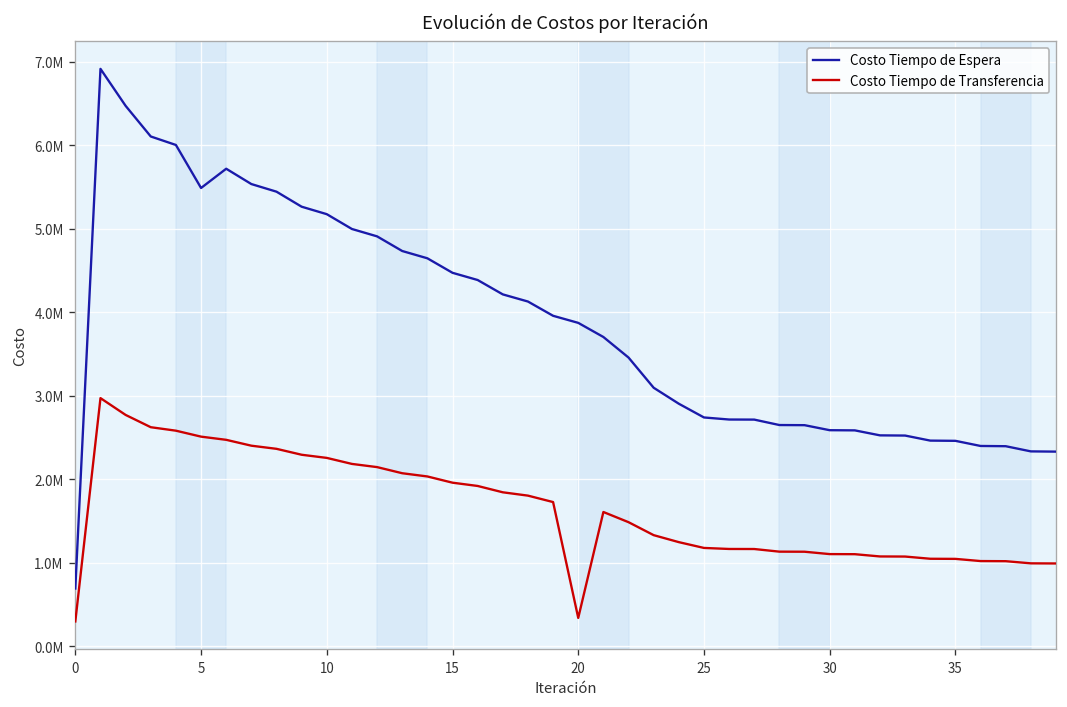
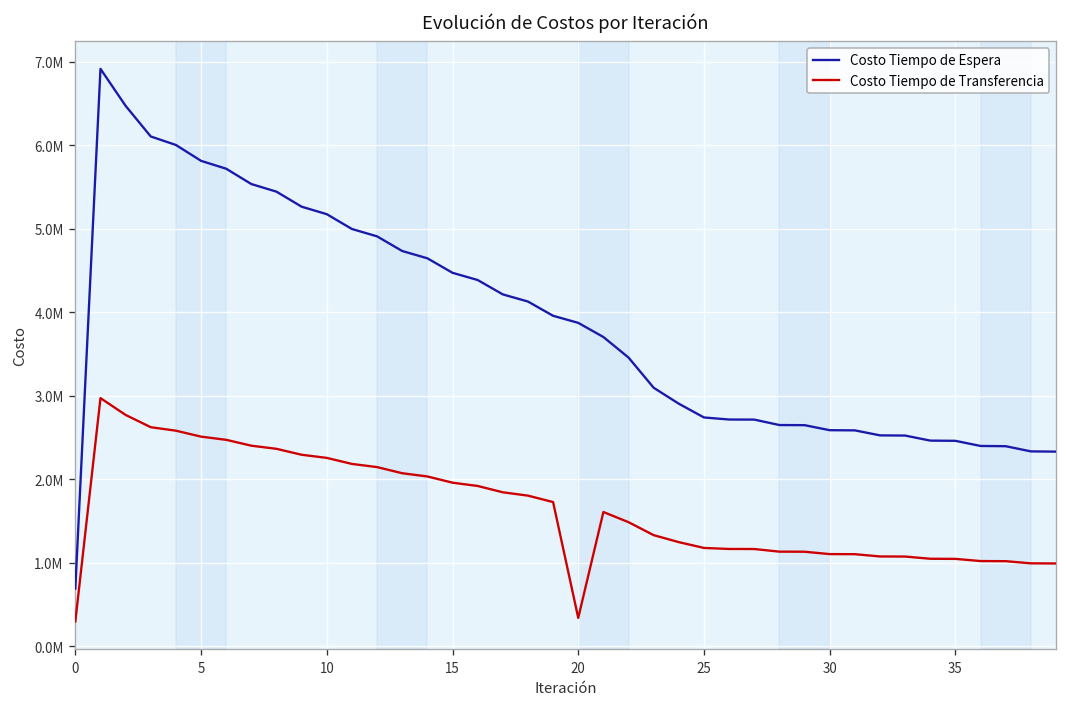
  {
    "Costo Tiempo de Espera": {
      "0": 700000,
-     "5": 5500000,
+     "5": 5800000,
      "10": 5200000,
      "15": 4500000,
      "20": 3900000,
      "25": 2700000,
      "30": 2600000,
      "35": 2500000
    },
    "Costo Tiempo de Transferencia": {
      "0": 300000,
      "5": 2500000,
      "10": 2300000,
      "15": 2000000,
      "20": 300000,
      "25": 1200000,
      "30": 1100000,
      "35": 1000000
    }
  }
